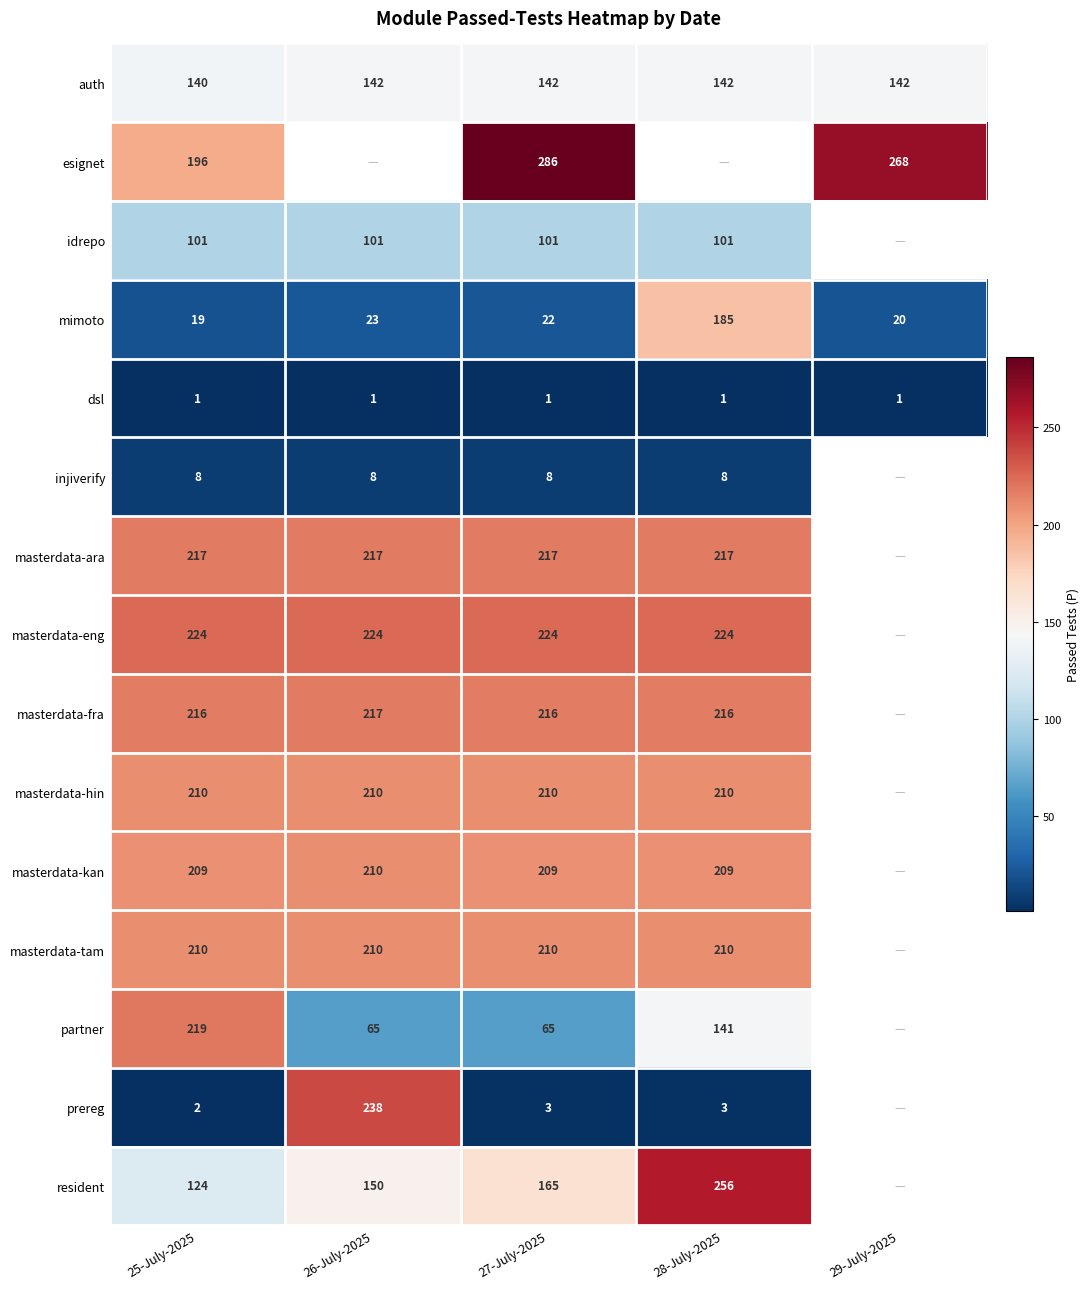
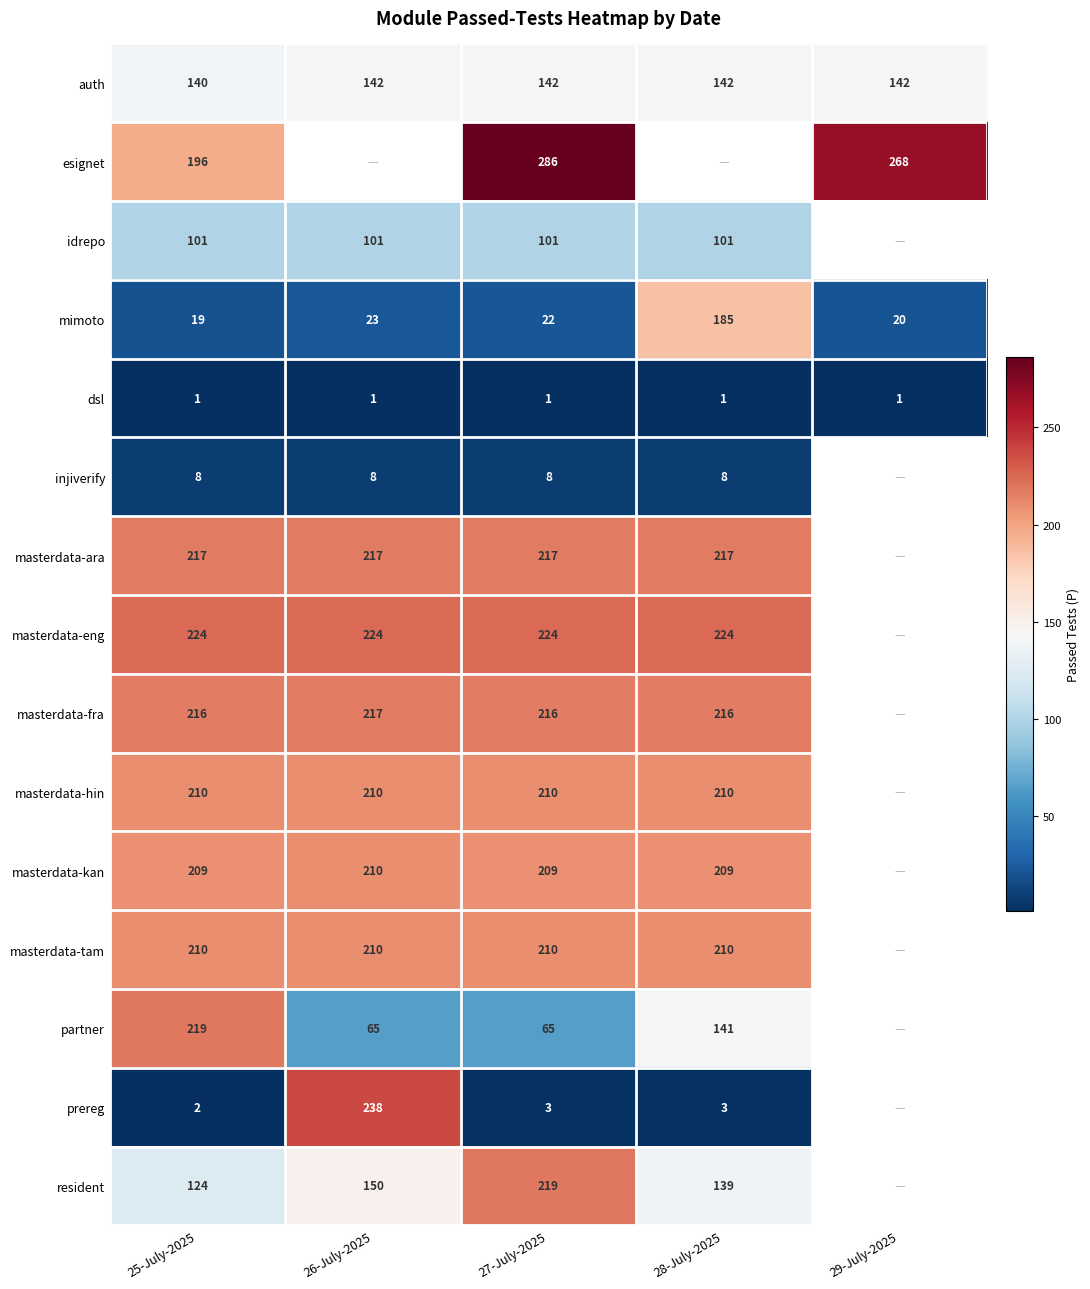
  {
    "auth": {
      "25-July-2025": 140,
      "26-July-2025": 142,
      "27-July-2025": 142,
      "28-July-2025": 142,
      "29-July-2025": 142
    },
    "esignet": {
      "25-July-2025": 196,
      "27-July-2025": 286,
      "29-July-2025": 268
    },
    "idrepo": {
      "25-July-2025": 101,
      "26-July-2025": 101,
      "27-July-2025": 101,
      "28-July-2025": 101
    },
    "mimoto": {
      "25-July-2025": 19,
      "26-July-2025": 23,
      "27-July-2025": 22,
      "28-July-2025": 185,
      "29-July-2025": 20
    },
    "dsl": {
      "25-July-2025": 1,
      "26-July-2025": 1,
      "27-July-2025": 1,
      "28-July-2025": 1,
      "29-July-2025": 1
    },
    "injiverify": {
      "25-July-2025": 8,
      "26-July-2025": 8,
      "27-July-2025": 8,
      "28-July-2025": 8
    },
    "masterdata-ara": {
      "25-July-2025": 217,
      "26-July-2025": 217,
      "27-July-2025": 217,
      "28-July-2025": 217
    },
    "masterdata-eng": {
      "25-July-2025": 224,
      "26-July-2025": 224,
      "27-July-2025": 224,
      "28-July-2025": 224
    },
    "masterdata-fra": {
      "25-July-2025": 216,
      "26-July-2025": 217,
      "27-July-2025": 216,
      "28-July-2025": 216
    },
    "masterdata-hin": {
      "25-July-2025": 210,
      "26-July-2025": 210,
      "27-July-2025": 210,
      "28-July-2025": 210
    },
    "masterdata-kan": {
      "25-July-2025": 209,
      "26-July-2025": 210,
      "27-July-2025": 209,
      "28-July-2025": 209
    },
    "masterdata-tam": {
      "25-July-2025": 210,
      "26-July-2025": 210,
      "27-July-2025": 210,
      "28-July-2025": 210
    },
    "partner": {
      "25-July-2025": 219,
      "26-July-2025": 65,
      "27-July-2025": 65,
      "28-July-2025": 141
    },
    "prereg": {
      "25-July-2025": 2,
      "26-July-2025": 238,
      "27-July-2025": 3,
      "28-July-2025": 3
    },
    "resident": {
      "25-July-2025": 124,
      "26-July-2025": 150,
-     "27-July-2025": 165,
-     "28-July-2025": 256
+     "27-July-2025": 219,
+     "28-July-2025": 139
    }
  }
